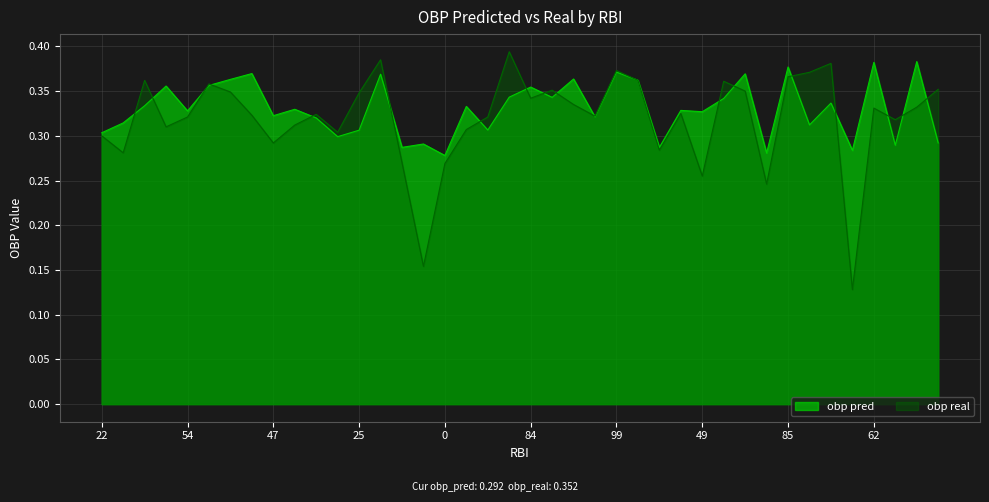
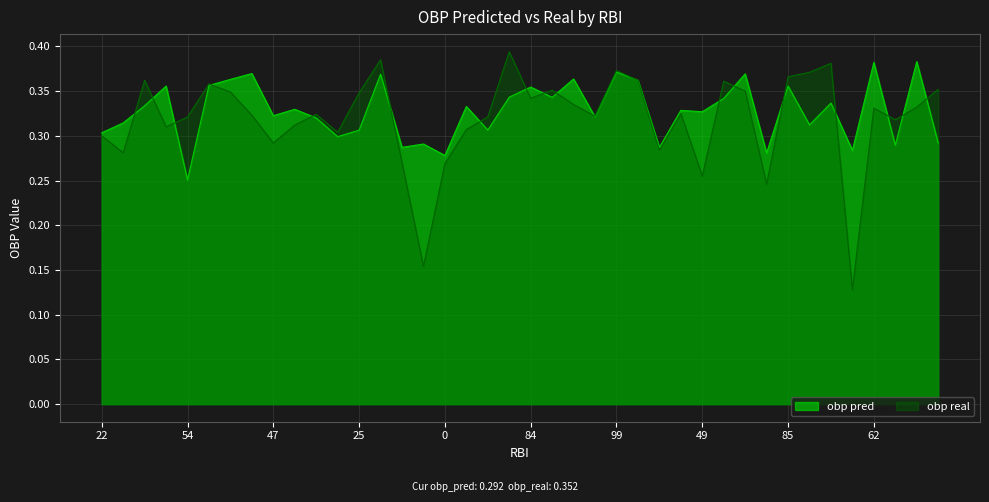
  {
    "obp pred": {
-     "54": 0.33,
+     "54": 0.25,
      "47": 0.32,
      "0": 0.28,
      "84": 0.35,
      "49": 0.33,
-     "85": 0.38,
+     "85": 0.36,
      "62": 0.38
    },
    "obp real": {
      "54": 0.32,
      "47": 0.29,
      "0": 0.27,
      "84": 0.34,
      "49": 0.26,
      "85": 0.37,
      "62": 0.33
    }
  }
